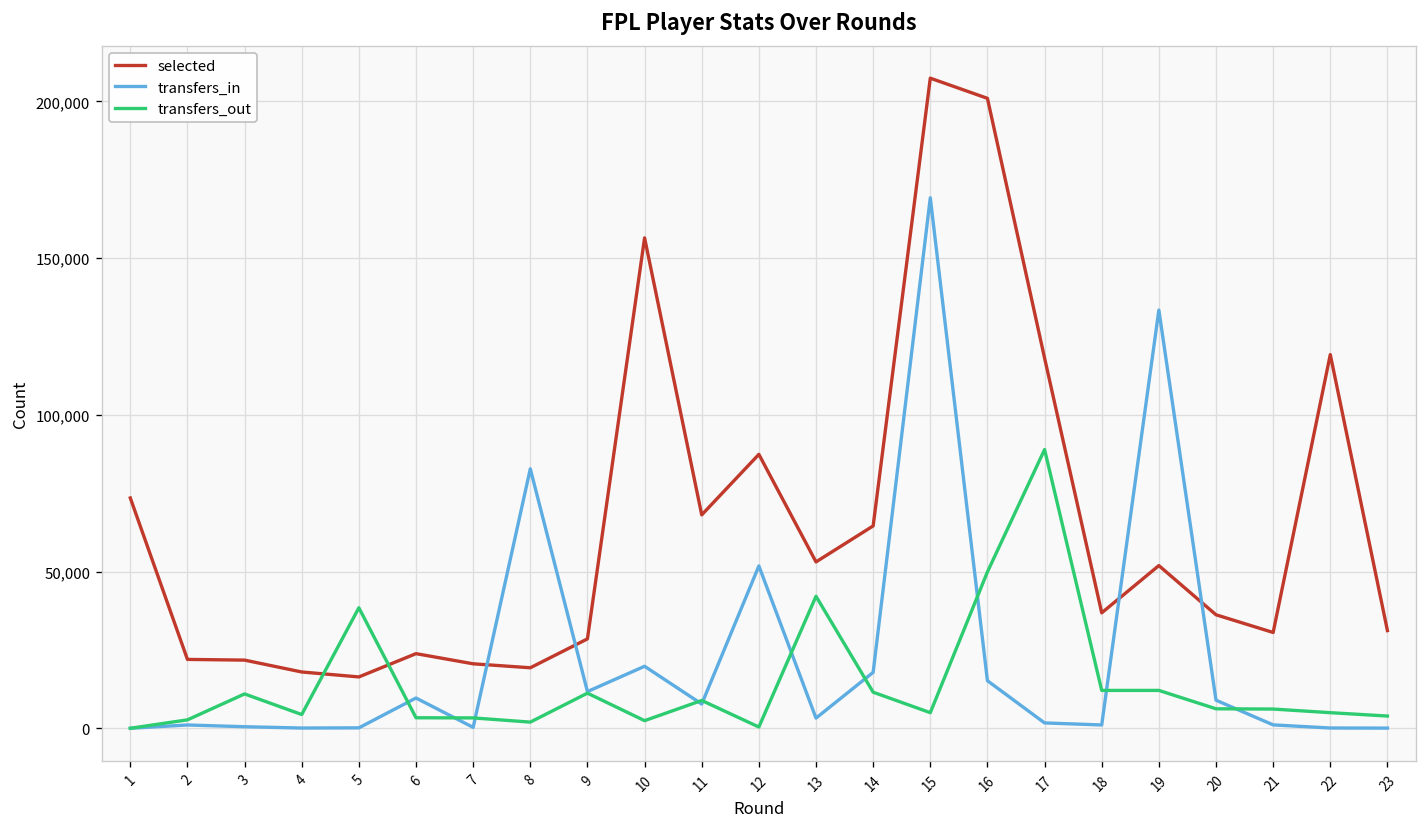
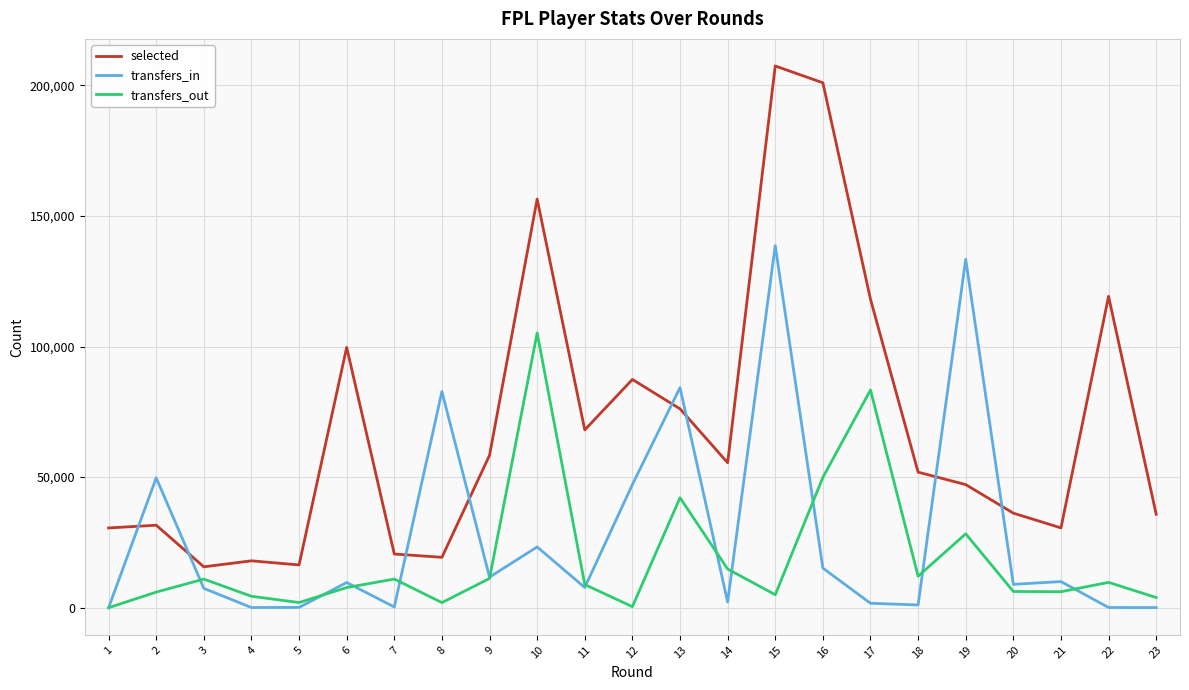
  {
    "selected": {
-     "1": "73,000",
-     "2": "22,000",
-     "3": "22,000",
+     "1": "31,000",
+     "2": "32,000",
+     "3": "16,000",
      "4": "18,000",
      "5": "16,000",
-     "6": "24,000",
+     "6": "100,000",
      "7": "21,000",
      "8": "19,000",
-     "9": "29,000",
+     "9": "58,000",
      "10": "156,000",
      "11": "68,000",
      "12": "87,000",
-     "13": "53,000",
-     "14": "65,000",
+     "13": "76,000",
+     "14": "56,000",
      "15": "207,000",
      "16": "201,000",
      "17": "118,000",
-     "18": "37,000",
-     "19": "52,000",
+     "18": "52,000",
+     "19": "47,000",
      "20": "36,000",
      "21": "31,000",
      "22": "119,000",
-     "23": "31,000"
+     "23": "36,000"
    },
    "transfers_in": {
-     "2": "1,000",
-     "3": "0",
+     "2": "50,000",
+     "3": "7,000",
      "4": "0",
      "5": "0",
      "6": "10,000",
      "7": "0",
      "8": "83,000",
-     "10": "20,000",
+     "10": "23,000",
      "11": "8,000",
-     "12": "52,000",
-     "13": "3,000",
-     "14": "18,000",
-     "15": "169,000",
+     "12": "47,000",
+     "13": "84,000",
+     "14": "2,000",
+     "15": "139,000",
      "16": "15,000",
      "17": "2,000",
      "18": "1,000",
      "19": "133,000",
      "20": "9,000",
-     "21": "1,000",
+     "21": "10,000",
      "22": "0",
      "23": "0"
    },
    "transfers_out": {
-     "2": "3,000",
+     "2": "6,000",
      "3": "11,000",
      "4": "4,000",
-     "5": "38,000",
-     "6": "3,000",
-     "7": "3,000",
+     "5": "2,000",
+     "6": "8,000",
+     "7": "11,000",
      "8": "2,000",
-     "10": "2,000",
+     "10": "105,000",
      "11": "9,000",
      "12": "0",
      "13": "42,000",
-     "14": "12,000",
+     "14": "15,000",
      "15": "5,000",
      "16": "50,000",
-     "17": "89,000",
+     "17": "83,000",
      "18": "12,000",
-     "19": "12,000",
+     "19": "28,000",
      "20": "6,000",
      "21": "6,000",
-     "22": "5,000",
+     "22": "10,000",
      "23": "4,000"
    }
  }
